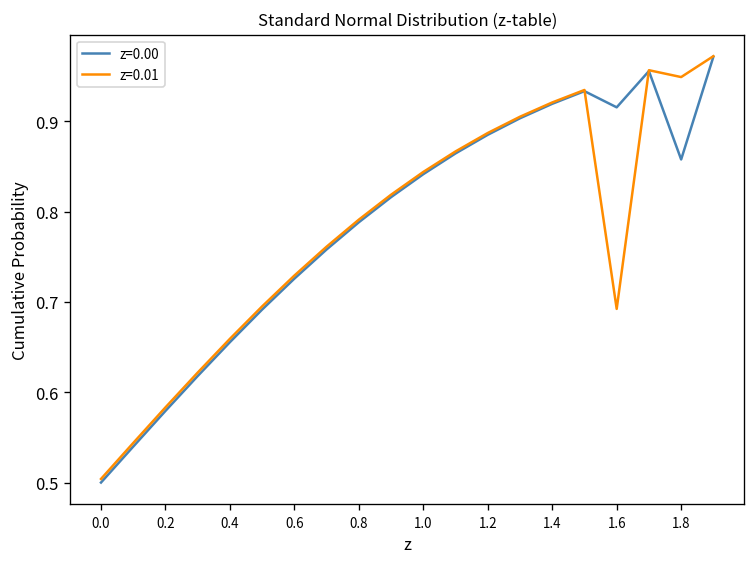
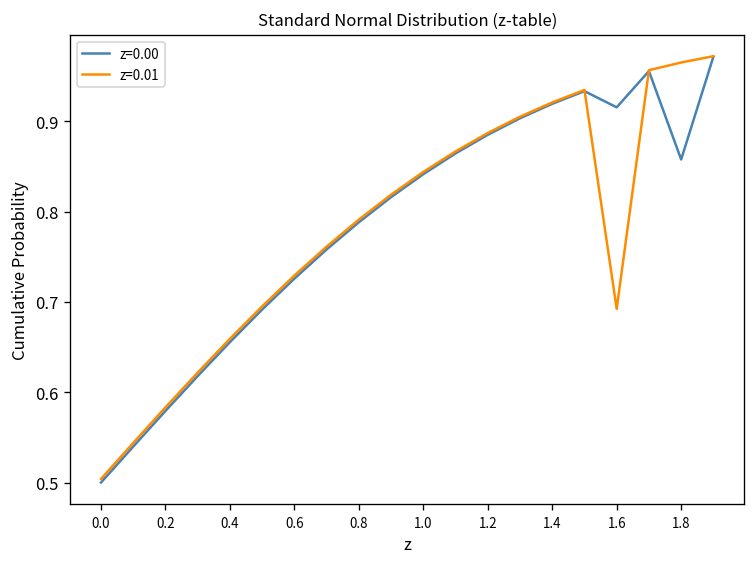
  {
    "z=0.00": {
      "0.0": 0.50,
      "0.2": 0.58,
      "0.4": 0.66,
      "1.6": 0.92,
      "1.8": 0.86
    },
    "z=0.01": {
      "0.0": 0.50,
      "0.2": 0.58,
      "0.4": 0.66,
      "1.6": 0.69,
-     "1.8": 0.95
+     "1.8": 0.96
    }
  }
